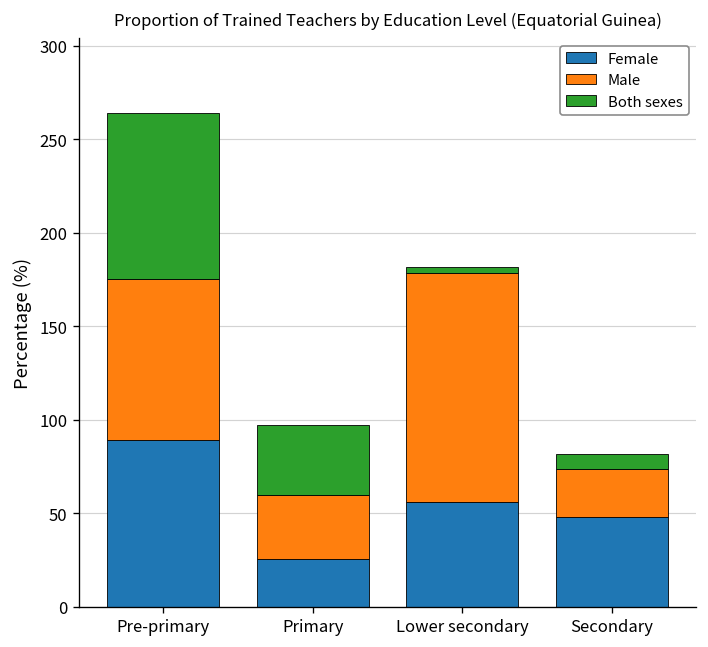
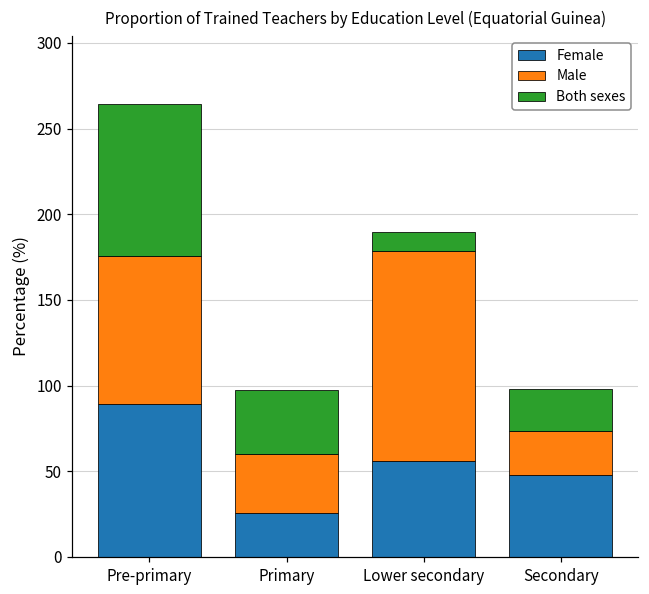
  {
    "Female": {
      "Pre-primary": 89,
      "Primary": 25,
      "Lower secondary": 56,
      "Secondary": 48
    },
    "Male": {
      "Pre-primary": 86,
      "Primary": 35,
      "Lower secondary": 123,
      "Secondary": 26
    },
    "Both sexes": {
      "Pre-primary": 89,
      "Primary": 37,
-     "Lower secondary": 3,
-     "Secondary": 8
+     "Lower secondary": 11,
+     "Secondary": 25
    }
  }
